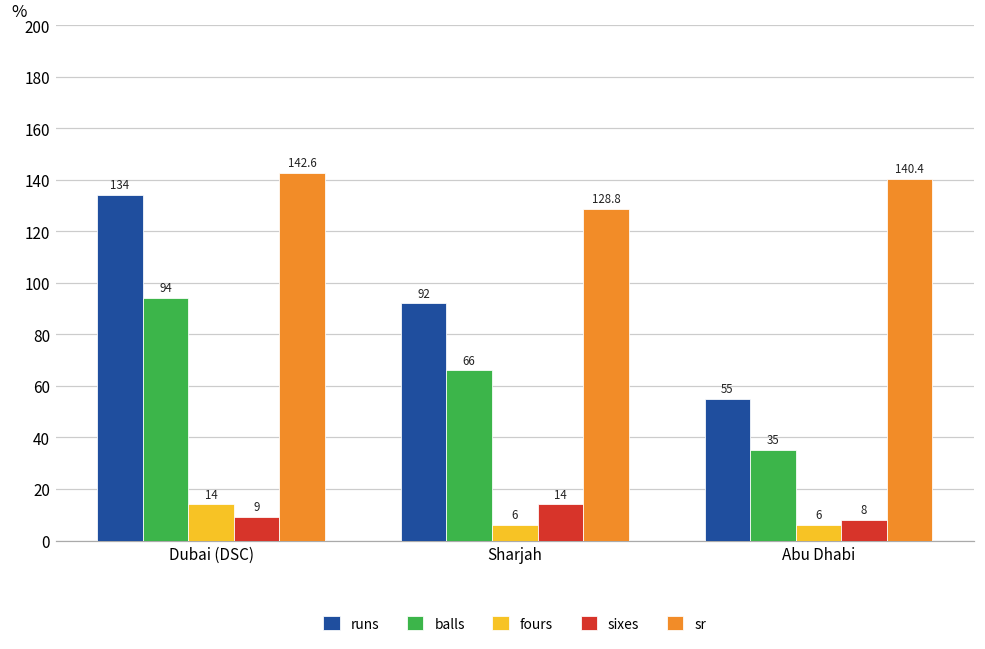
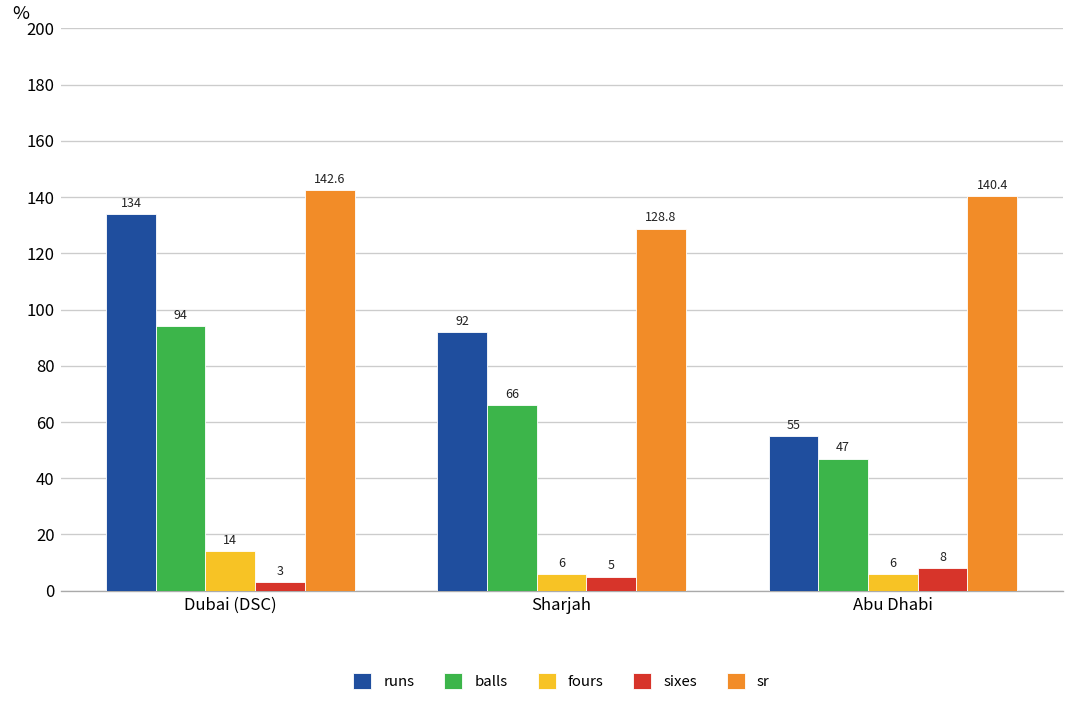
  {
    "runs": {
      "Dubai (DSC)": 134,
      "Sharjah": 92,
      "Abu Dhabi": 55
    },
    "balls": {
      "Dubai (DSC)": 94,
      "Sharjah": 66,
-     "Abu Dhabi": 35
+     "Abu Dhabi": 47
    },
    "sixes": {
-     "Dubai (DSC)": 9,
-     "Sharjah": 14,
+     "Dubai (DSC)": 3,
+     "Sharjah": 5,
      "Abu Dhabi": 8
    }
  }
